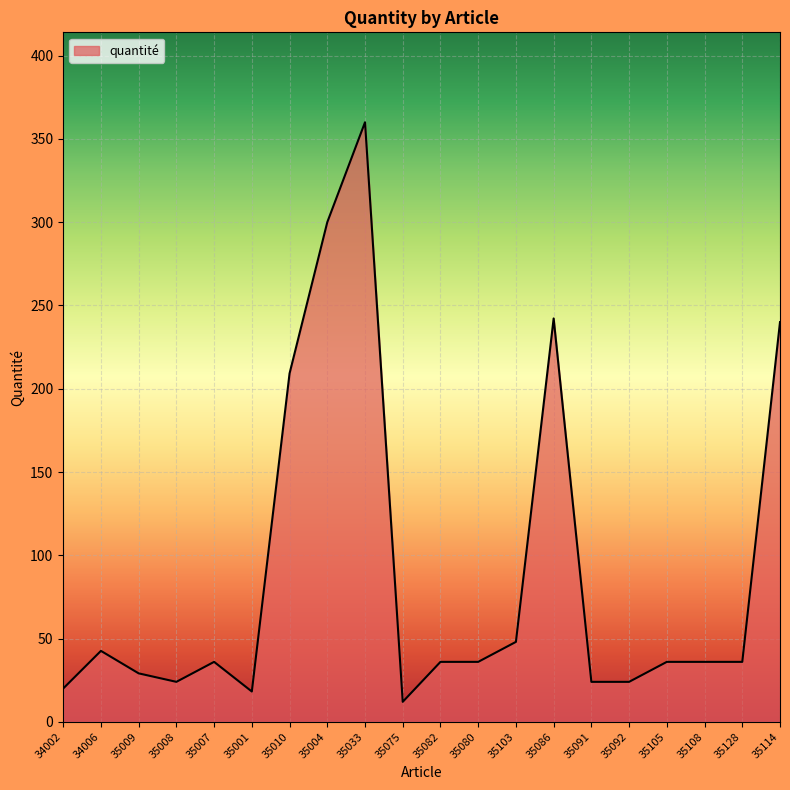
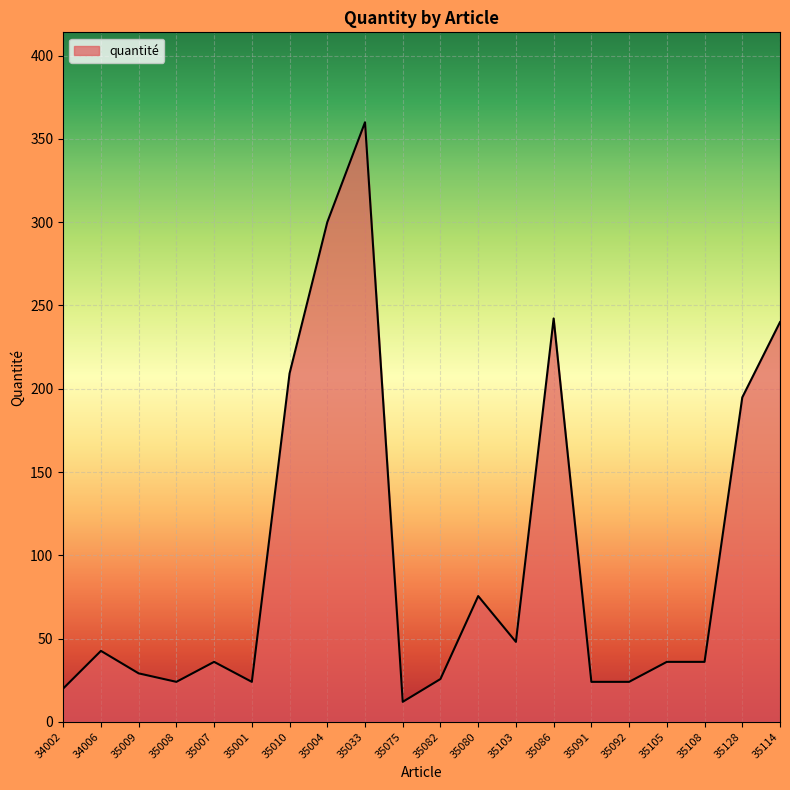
  {
    "34002": 20,
    "34006": 43,
    "35009": 29,
    "35008": 24,
    "35007": 36,
-   "35001": 18,
+   "35001": 24,
    "35010": 209,
    "35004": 300,
    "35033": 360,
    "35075": 12,
-   "35082": 36,
-   "35080": 36,
+   "35082": 26,
+   "35080": 76,
    "35103": 48,
    "35086": 242,
    "35091": 24,
    "35092": 24,
    "35105": 36,
    "35108": 36,
-   "35128": 36,
+   "35128": 195,
    "35114": 240
  }
